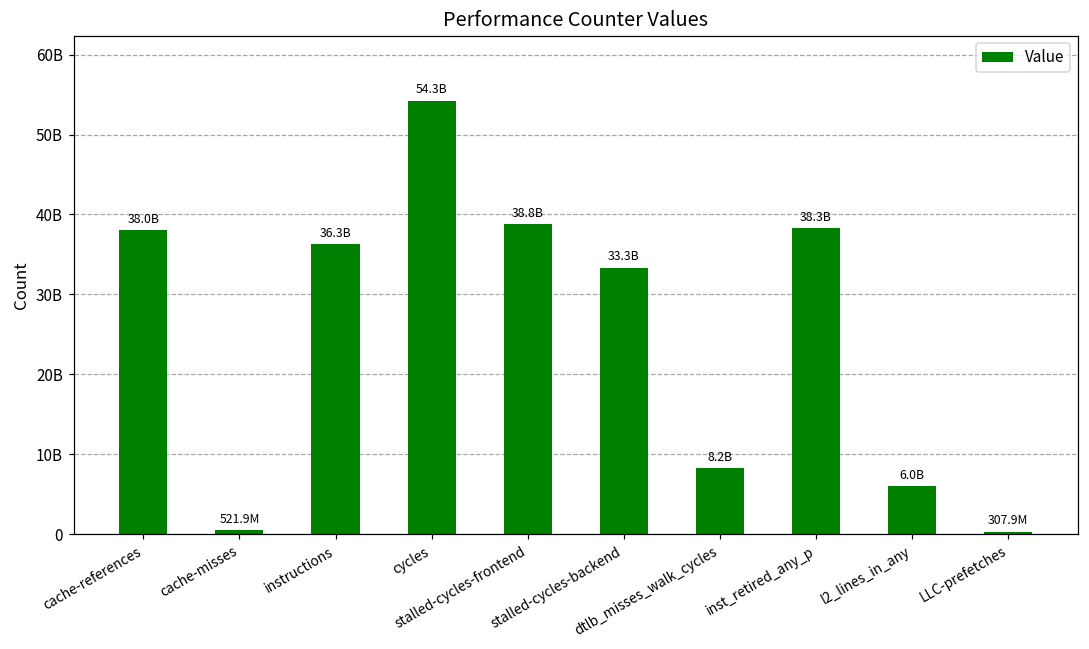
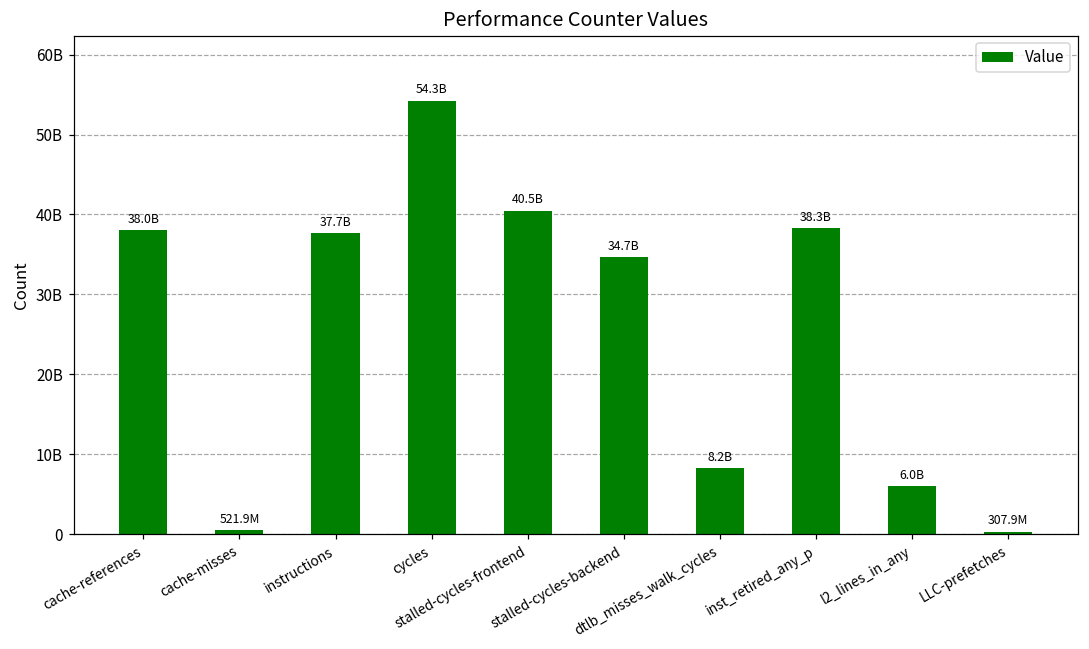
  {
    "cache-references": "38.0B",
    "cache-misses": "521.9M",
-   "instructions": "36.3B",
+   "instructions": "37.7B",
    "cycles": "54.3B",
-   "stalled-cycles-frontend": "38.8B",
-   "stalled-cycles-backend": "33.3B",
+   "stalled-cycles-frontend": "40.5B",
+   "stalled-cycles-backend": "34.7B",
    "dtlb_misses_walk_cycles": "8.2B",
    "inst_retired_any_p": "38.3B",
    "l2_lines_in_any": "6.0B",
    "LLC-prefetches": "307.9M"
  }
